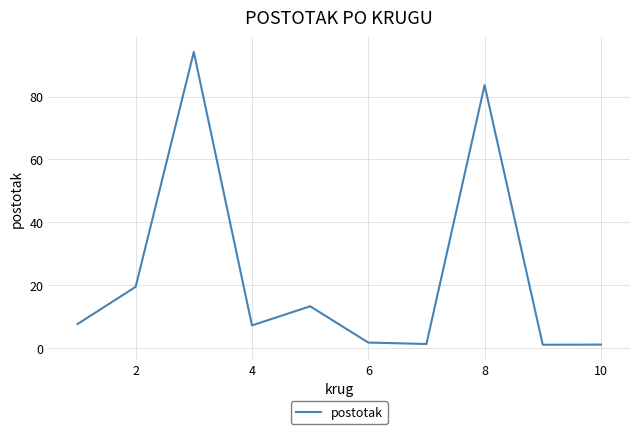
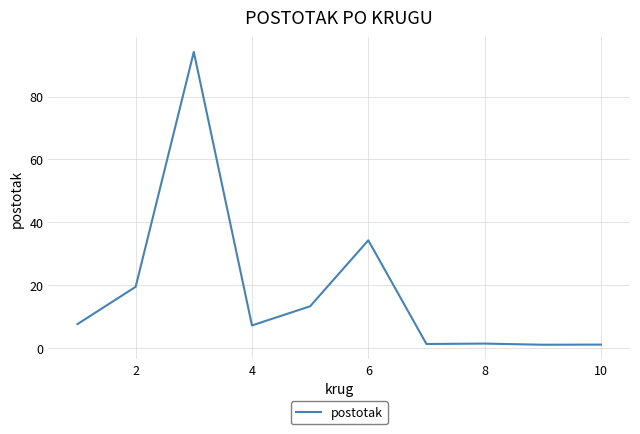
  {
    "2": 19,
    "4": 7,
-   "6": 2,
-   "8": 84,
+   "6": 34,
+   "8": 1,
    "10": 1
  }
